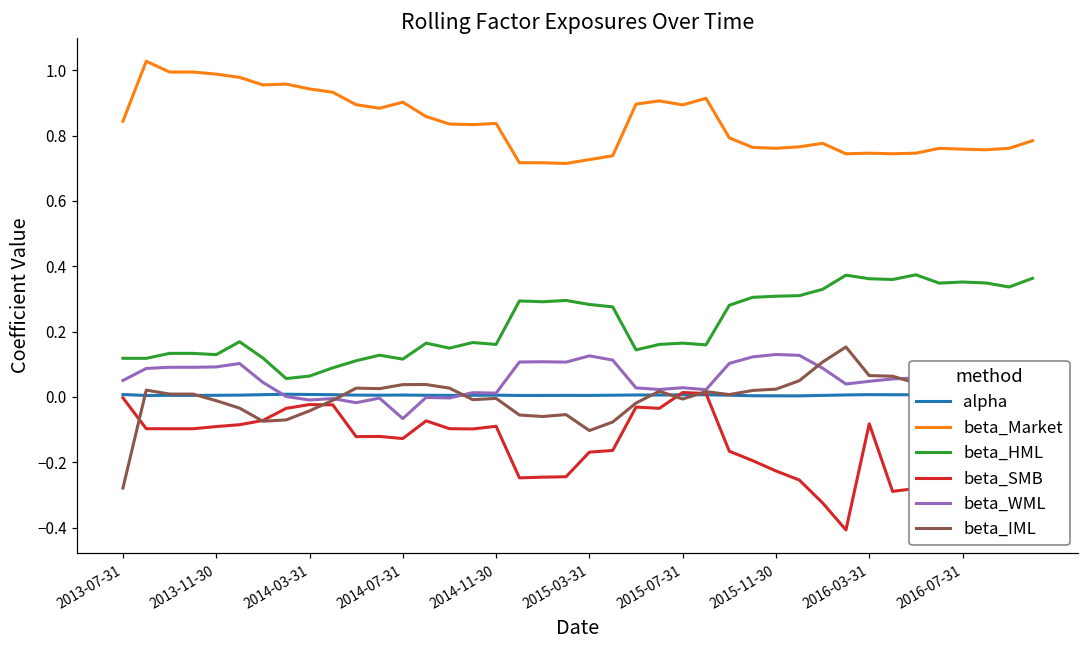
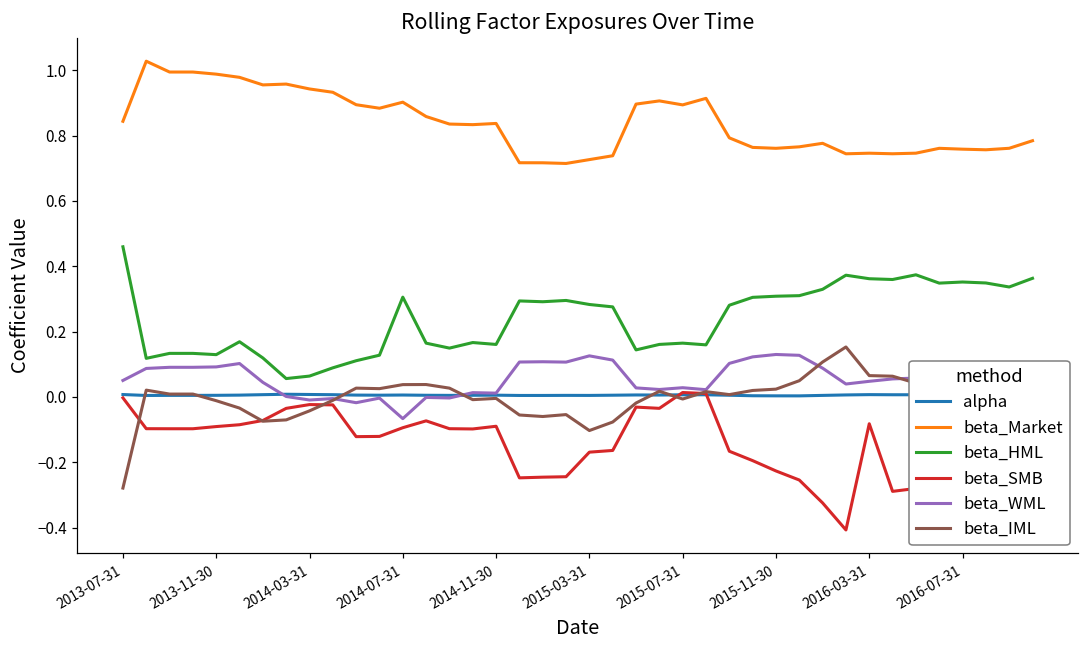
  {
    "alpha": {
      "2013-07-31": 0.01,
      "2013-11-30": 0.01,
      "2014-03-31": 0.01,
      "2014-07-31": 0.01,
      "2015-03-31": 0.00,
      "2015-11-30": 0.00,
      "2016-03-31": 0.01
    },
    "beta_Market": {
      "2013-07-31": 0.84,
      "2013-11-30": 0.99,
      "2014-03-31": 0.94,
      "2014-07-31": 0.90,
      "2014-11-30": 0.84,
      "2015-03-31": 0.73,
      "2015-07-31": 0.89,
      "2015-11-30": 0.76,
      "2016-03-31": 0.75,
      "2016-07-31": 0.76
    },
    "beta_HML": {
-     "2013-07-31": 0.12,
+     "2013-07-31": 0.46,
      "2013-11-30": 0.13,
      "2014-03-31": 0.06,
-     "2014-07-31": 0.12,
+     "2014-07-31": 0.31,
      "2014-11-30": 0.16,
      "2015-03-31": 0.28,
      "2015-07-31": 0.16,
      "2015-11-30": 0.31,
      "2016-03-31": 0.36,
      "2016-07-31": 0.35
    },
    "beta_SMB": {
      "2013-07-31": 0.00,
      "2013-11-30": -0.09,
      "2014-03-31": -0.02,
-     "2014-07-31": -0.13,
+     "2014-07-31": -0.09,
      "2014-11-30": -0.09,
      "2015-03-31": -0.17,
      "2015-11-30": -0.23,
      "2016-03-31": -0.08
    },
    "beta_WML": {
      "2013-07-31": 0.05,
      "2013-11-30": 0.09,
      "2014-03-31": -0.01,
      "2014-07-31": -0.07,
      "2015-03-31": 0.13,
      "2015-07-31": 0.03,
      "2015-11-30": 0.13,
      "2016-03-31": 0.05
    },
    "beta_IML": {
      "2013-07-31": -0.28,
      "2013-11-30": -0.01,
      "2014-03-31": -0.04,
      "2014-07-31": 0.04,
      "2014-11-30": 0.00,
      "2015-03-31": -0.10,
      "2015-07-31": -0.01,
      "2015-11-30": 0.02,
      "2016-03-31": 0.07
    }
  }
